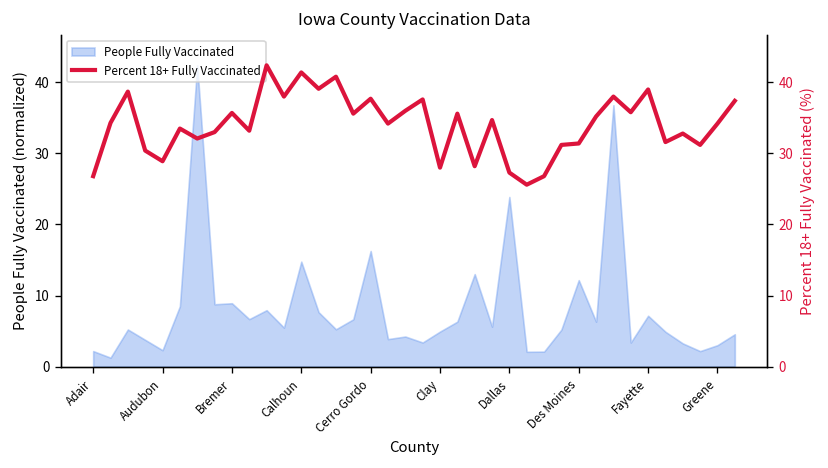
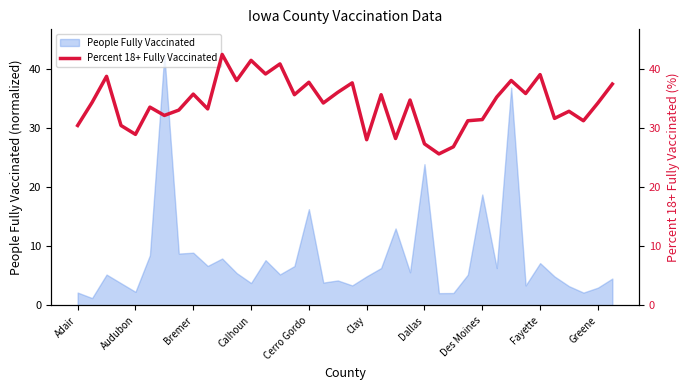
  {
    "People Fully Vaccinated": {
      "Adair": 2,
      "Audubon": 2,
      "Bremer": 9,
-     "Calhoun": 15,
+     "Calhoun": 4,
      "Cerro Gordo": 16,
      "Clay": 5,
      "Dallas": 24,
-     "Des Moines": 12,
+     "Des Moines": 19,
      "Fayette": 7,
      "Greene": 3
    },
    "Percent 18+ Fully Vaccinated": {
-     "Adair": 27,
+     "Adair": 30,
      "Audubon": 29,
      "Bremer": 36,
      "Calhoun": 41,
      "Cerro Gordo": 38,
      "Clay": 28,
      "Dallas": 27,
      "Des Moines": 31,
      "Fayette": 39,
      "Greene": 34
    }
  }
